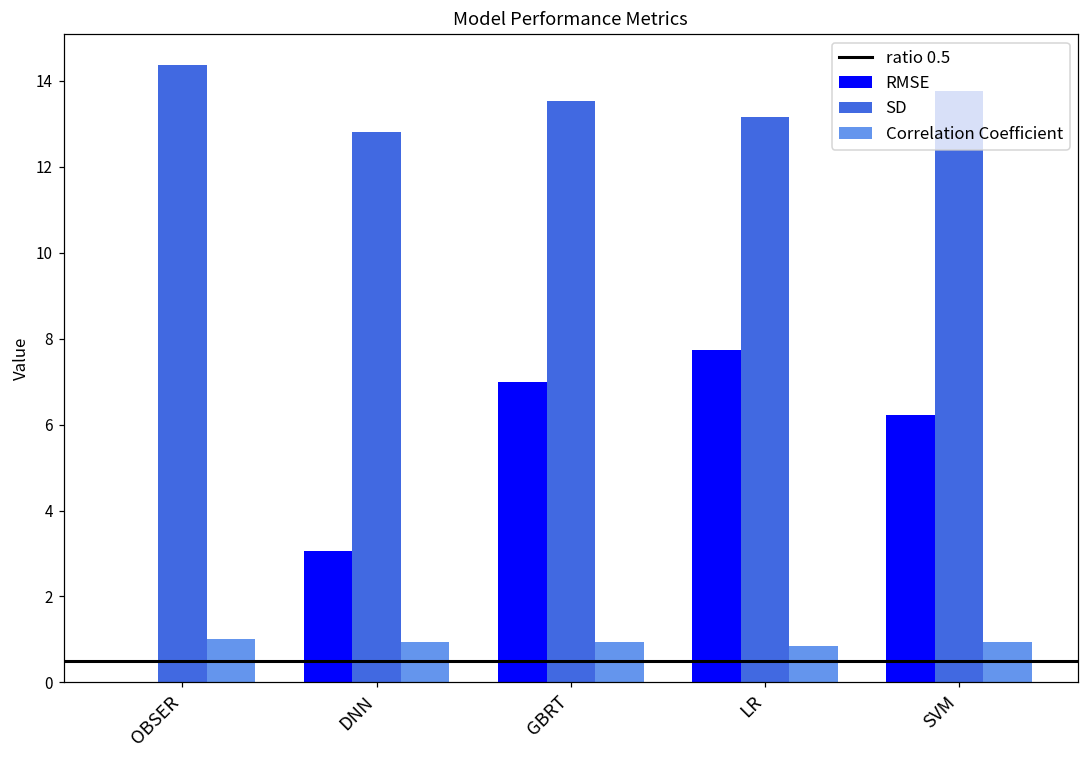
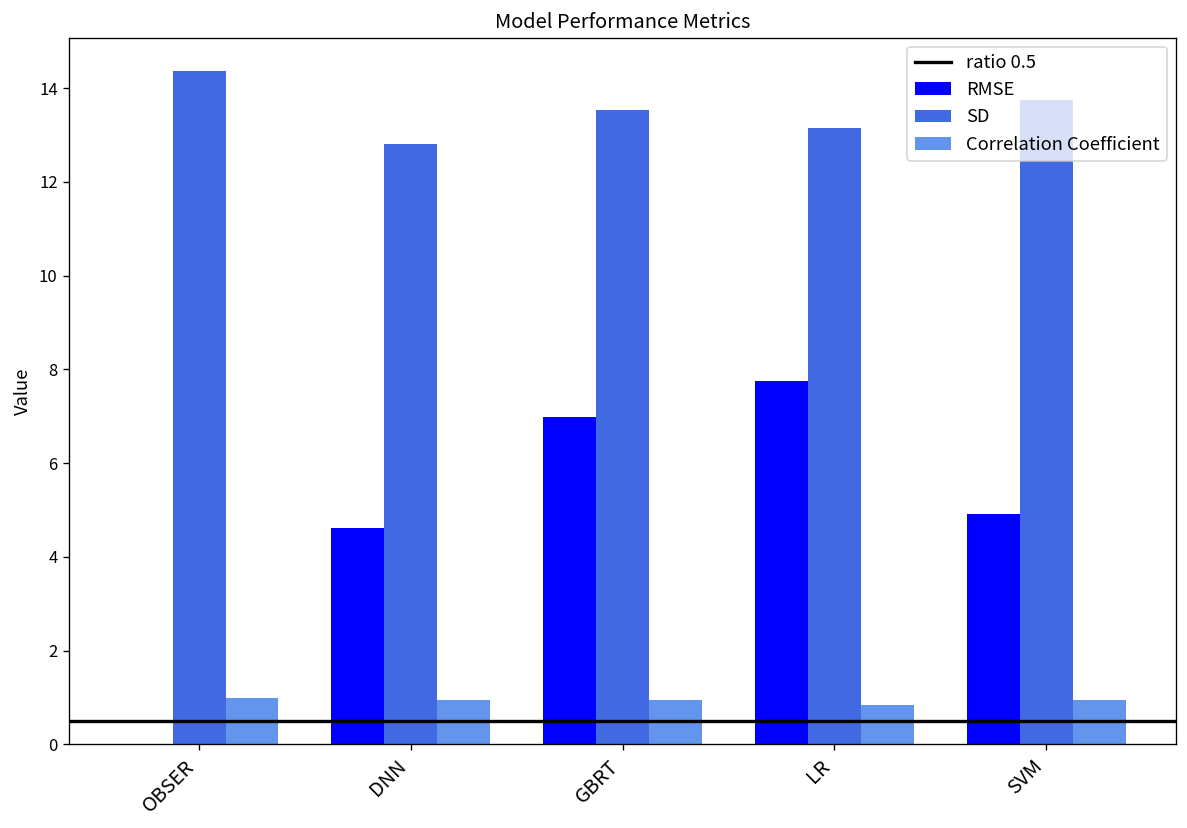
  {
    "RMSE": {
      "OBSER": 0.0,
-     "DNN": 3.1,
+     "DNN": 4.6,
      "GBRT": 7.0,
      "LR": 7.7,
-     "SVM": 6.2
+     "SVM": 4.9
    }
  }
